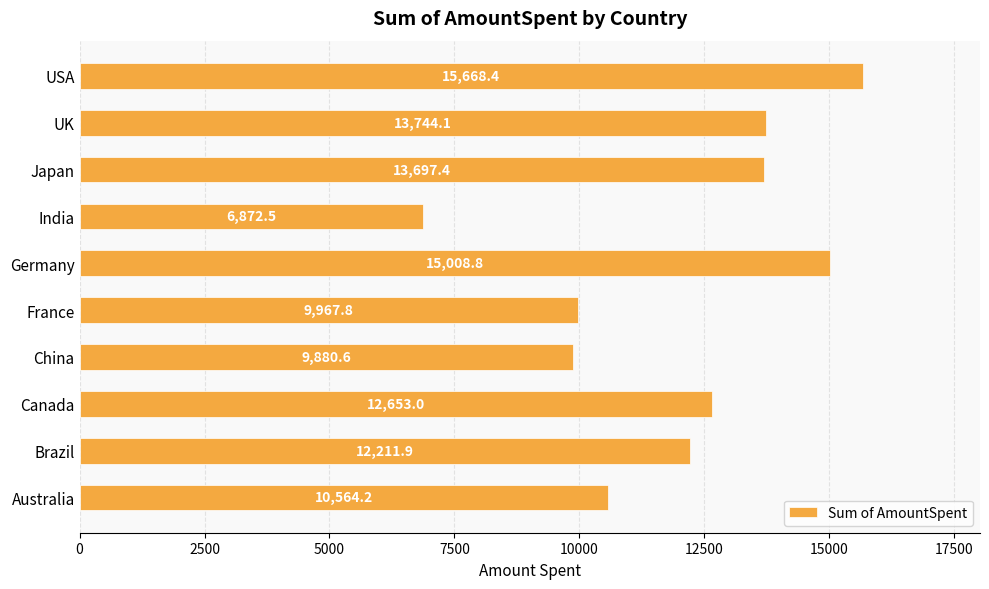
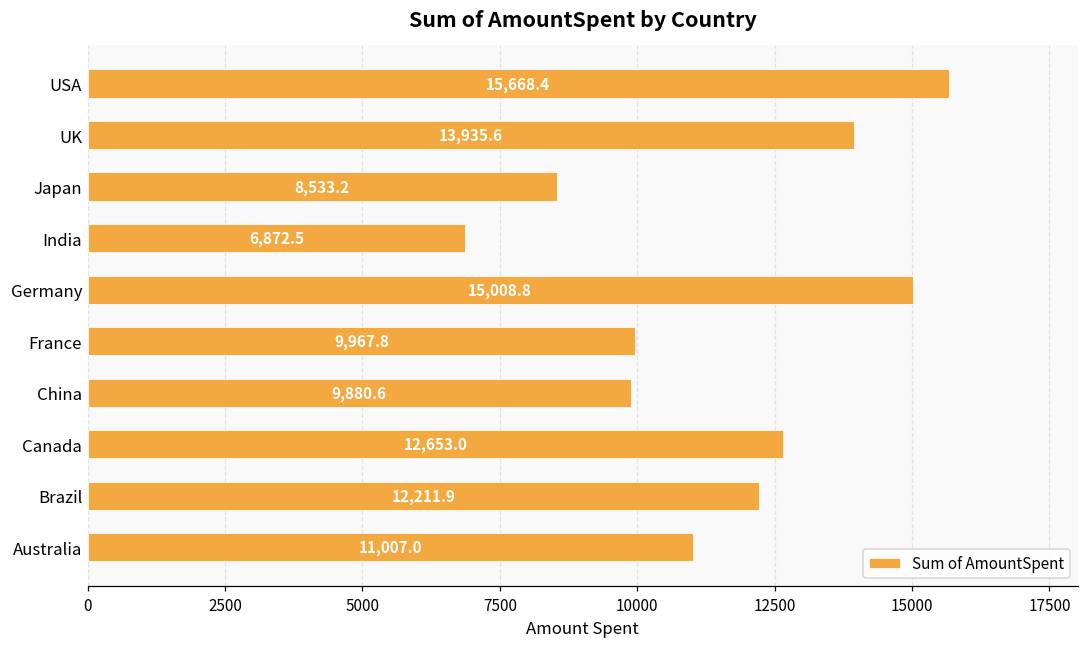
  {
    "USA": "15,668.4",
-   "UK": "13,744.1",
-   "Japan": "13,697.4",
+   "UK": "13,935.6",
+   "Japan": "8,533.2",
    "India": "6,872.5",
    "Germany": "15,008.8",
    "France": "9,967.8",
    "China": "9,880.6",
    "Canada": "12,653.0",
    "Brazil": "12,211.9",
-   "Australia": "10,564.2"
+   "Australia": "11,007.0"
  }
